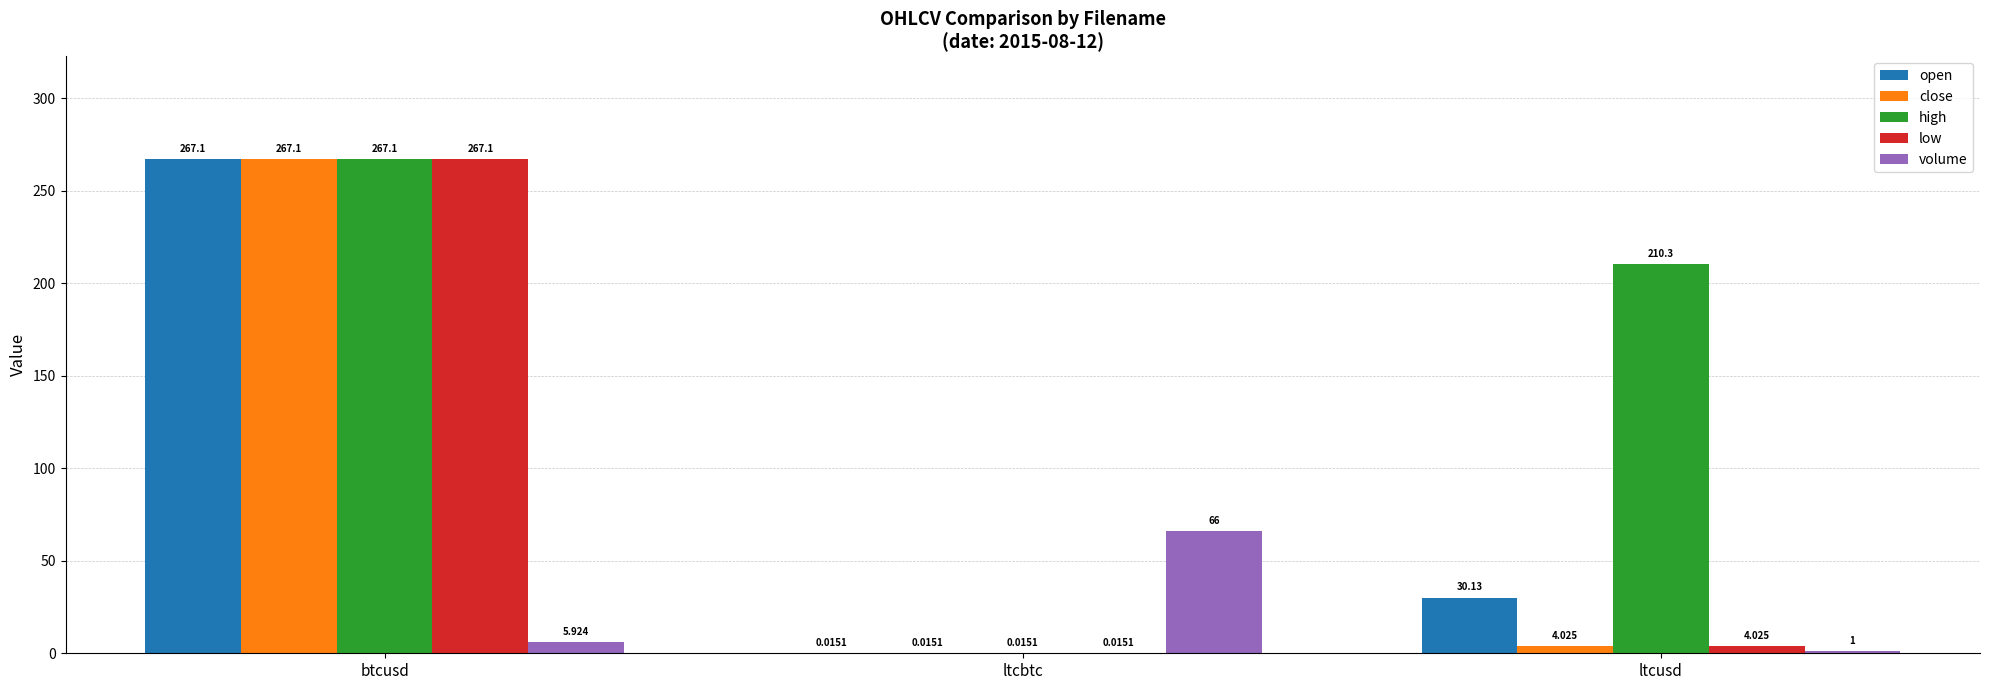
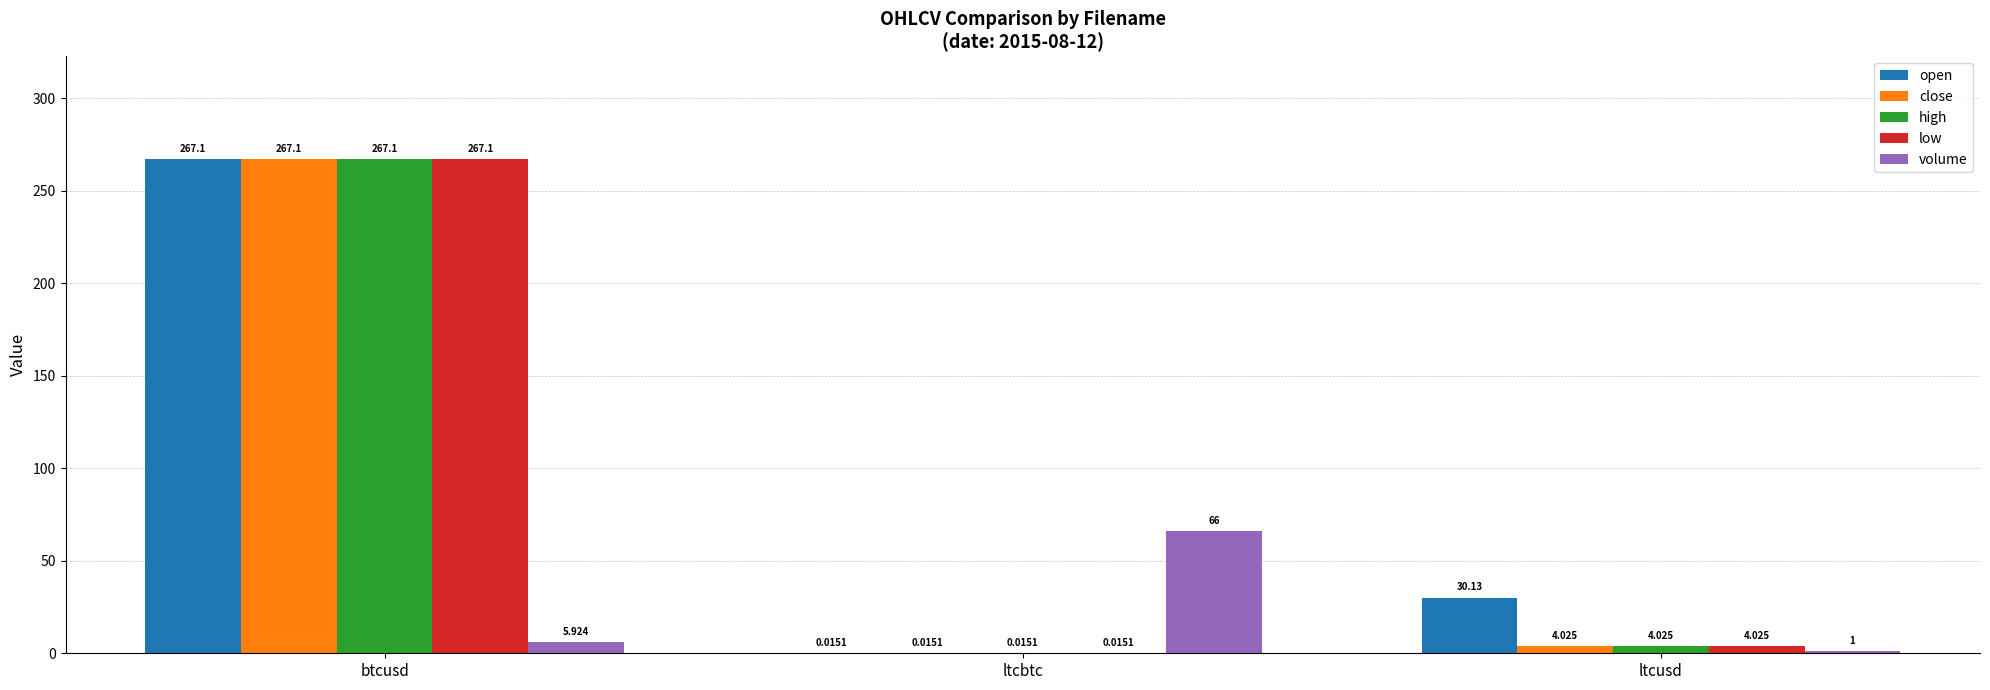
  {
    "open": {
      "btcusd": 267.1,
      "ltcbtc": 0.0151,
      "ltcusd": 30.13
    },
    "close": {
      "btcusd": 267.1,
      "ltcbtc": 0.0151,
      "ltcusd": 4.025
    },
    "high": {
      "btcusd": 267.1,
      "ltcbtc": 0.0151,
-     "ltcusd": 210.3
+     "ltcusd": 4.025
    },
    "low": {
      "btcusd": 267.1,
      "ltcbtc": 0.0151,
      "ltcusd": 4.025
    },
    "volume": {
      "btcusd": 5.924,
      "ltcbtc": 66,
      "ltcusd": 1
    }
  }
